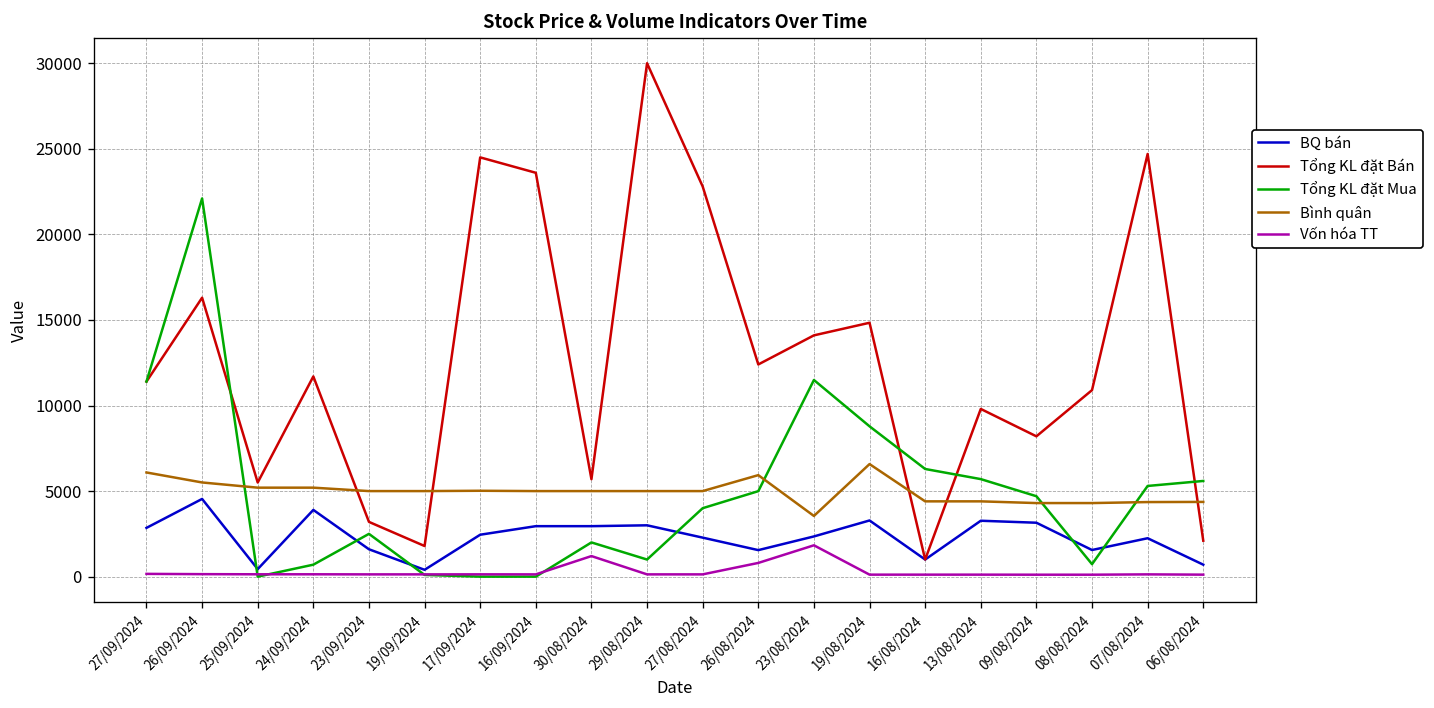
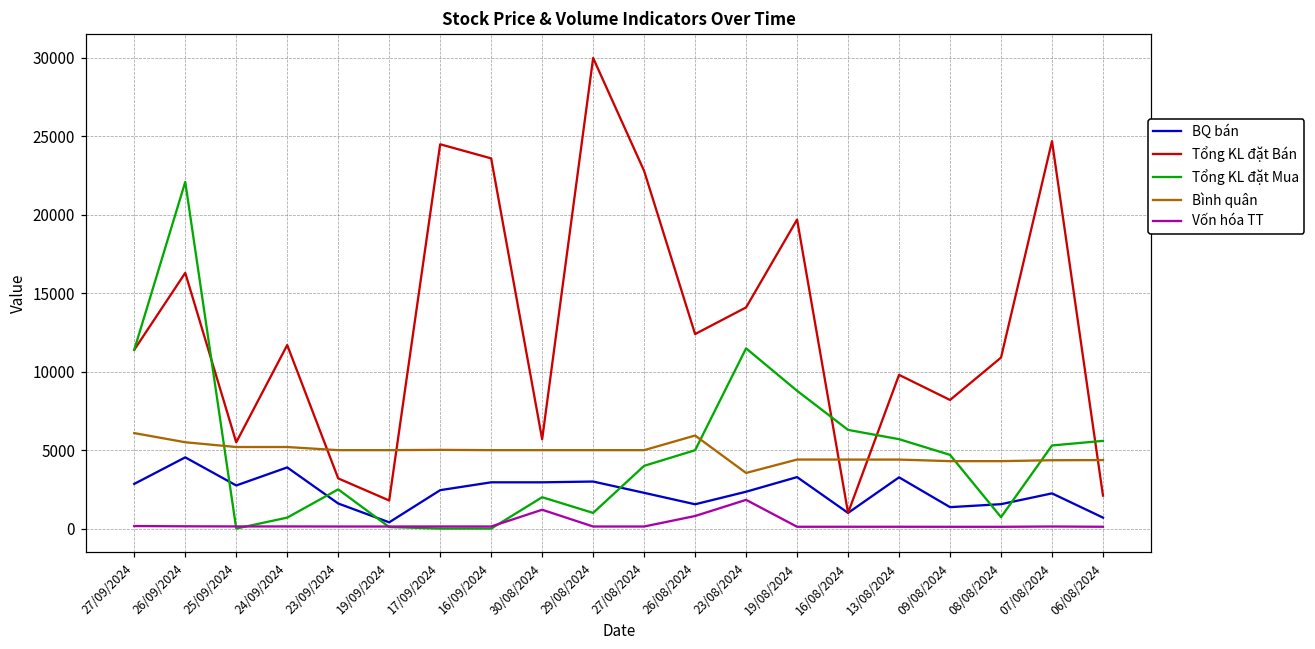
  {
    "BQ bán": {
      "27/09/2024": 2900,
      "26/09/2024": 4500,
-     "25/09/2024": 400,
+     "25/09/2024": 2800,
      "24/09/2024": 3900,
      "23/09/2024": 1600,
      "19/09/2024": 400,
      "17/09/2024": 2500,
      "16/09/2024": 3000,
      "30/08/2024": 3000,
      "29/08/2024": 3000,
      "27/08/2024": 2300,
      "26/08/2024": 1600,
      "23/08/2024": 2400,
      "19/08/2024": 3300,
      "13/08/2024": 3300,
-     "09/08/2024": 3200,
+     "09/08/2024": 1400,
      "08/08/2024": 1600,
      "07/08/2024": 2200,
      "06/08/2024": 700
    },
    "Tổng KL đặt Bán": {
      "26/09/2024": 16300,
      "25/09/2024": 5500,
      "24/09/2024": 11700,
      "23/09/2024": 3200,
      "19/09/2024": 1800,
      "17/09/2024": 24500,
      "16/09/2024": 23600,
      "30/08/2024": 5700,
      "29/08/2024": 30000,
      "27/08/2024": 22800,
      "26/08/2024": 12400,
      "23/08/2024": 14100,
-     "19/08/2024": 14800,
+     "19/08/2024": 19700,
      "13/08/2024": 9800,
      "09/08/2024": 8200,
      "08/08/2024": 10900,
      "07/08/2024": 24700,
      "06/08/2024": 2100
    },
    "Tổng KL đặt Mua": {
      "26/09/2024": 22100,
      "24/09/2024": 700,
      "23/09/2024": 2500,
      "30/08/2024": 2000,
      "29/08/2024": 1000,
      "27/08/2024": 4000,
      "26/08/2024": 5000,
      "23/08/2024": 11500,
      "19/08/2024": 8800,
      "16/08/2024": 6300,
      "13/08/2024": 5700,
      "09/08/2024": 4700,
      "08/08/2024": 700,
      "07/08/2024": 5300,
      "06/08/2024": 5600
    },
    "Bình quân": {
      "27/09/2024": 6100,
      "26/09/2024": 5500,
      "25/09/2024": 5200,
      "24/09/2024": 5200,
      "23/09/2024": 5000,
      "19/09/2024": 5000,
      "17/09/2024": 5000,
      "16/09/2024": 5000,
      "30/08/2024": 5000,
      "29/08/2024": 5000,
      "27/08/2024": 5000,
      "26/08/2024": 5900,
      "23/08/2024": 3500,
-     "19/08/2024": 6600,
+     "19/08/2024": 4400,
      "16/08/2024": 4400,
      "13/08/2024": 4400,
      "09/08/2024": 4300,
      "08/08/2024": 4300,
      "07/08/2024": 4400,
      "06/08/2024": 4400
    },
    "Vốn hóa TT": {
      "27/09/2024": 200,
      "26/09/2024": 100,
      "24/09/2024": 100,
      "23/09/2024": 100,
      "30/08/2024": 1200,
      "29/08/2024": 100,
      "27/08/2024": 100,
      "26/08/2024": 800,
      "23/08/2024": 1800,
      "19/08/2024": 100,
      "16/08/2024": 100,
      "13/08/2024": 100,
      "09/08/2024": 100,
      "08/08/2024": 100,
      "07/08/2024": 100,
      "06/08/2024": 100
    }
  }
